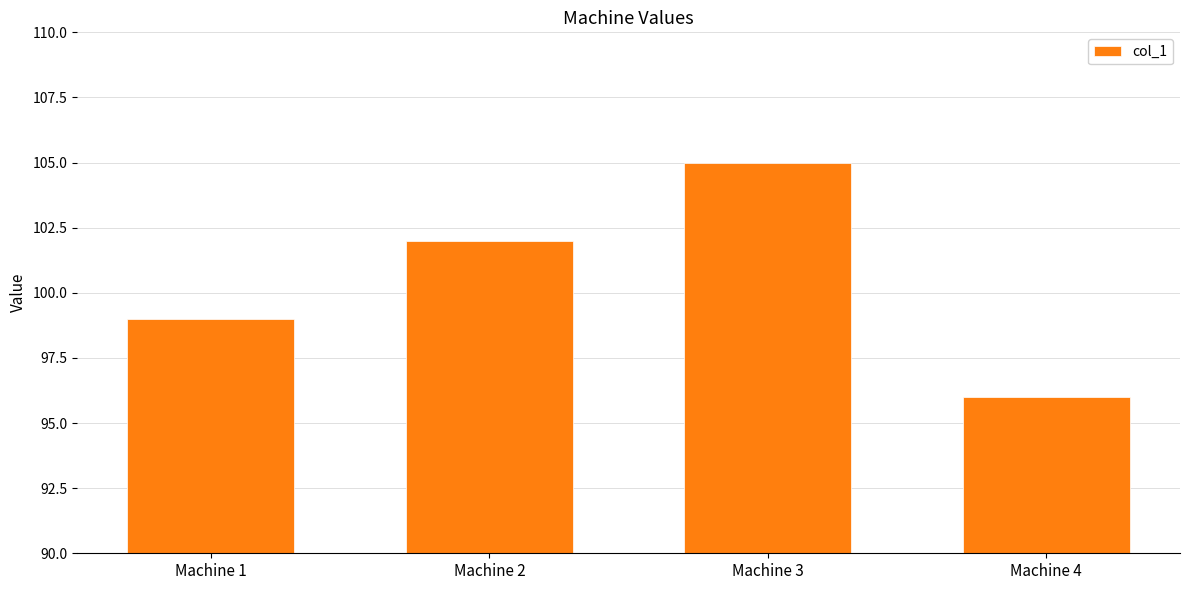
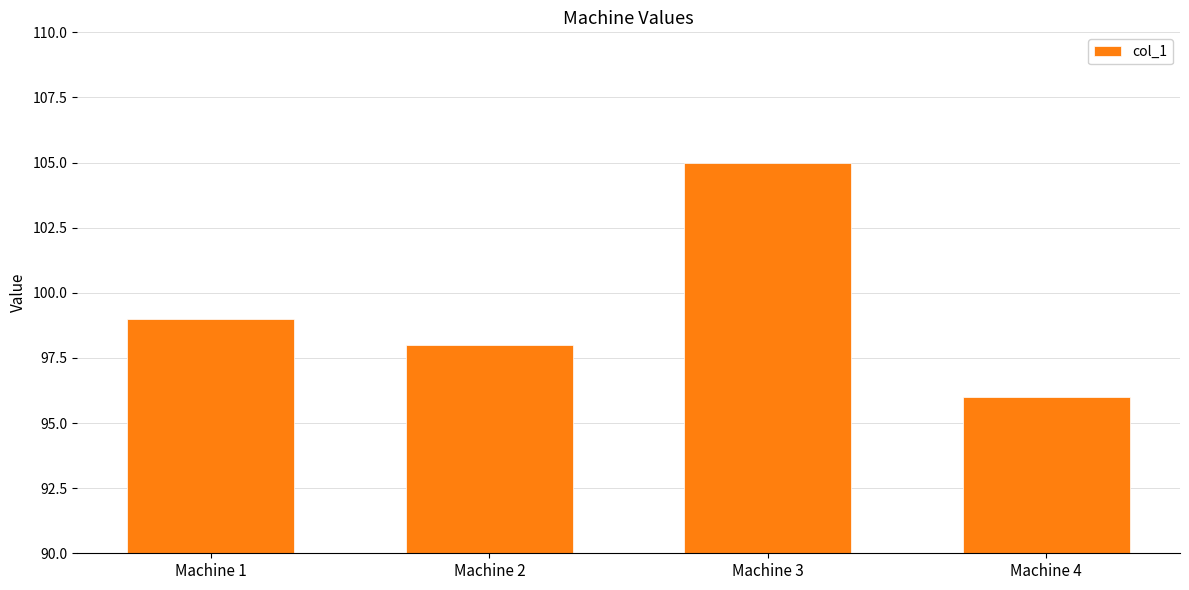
  {
    "Machine 1": 99,
-   "Machine 2": 102,
+   "Machine 2": 98,
    "Machine 3": 105,
    "Machine 4": 96
  }
